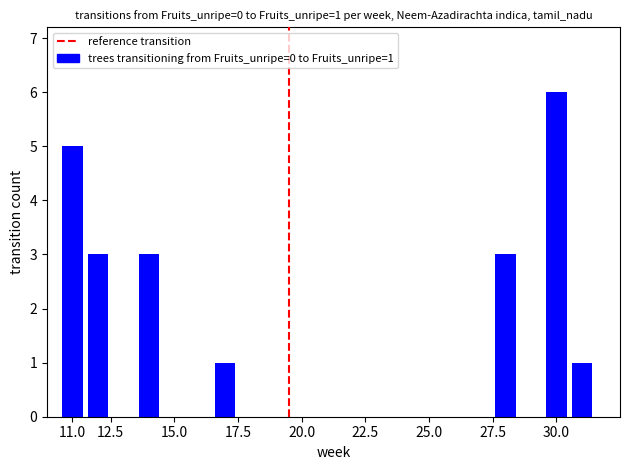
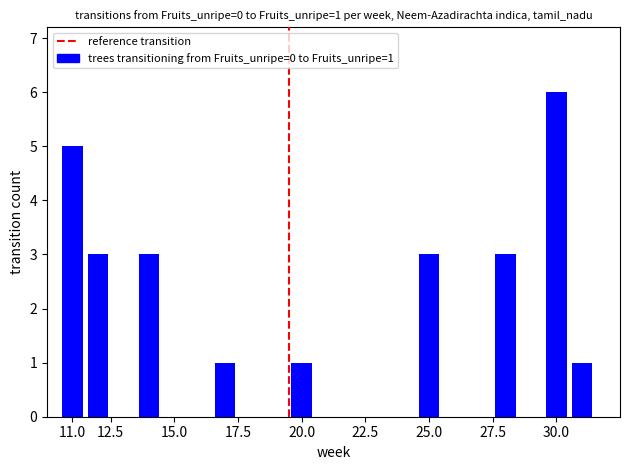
  {
    "11.0": 5,
    "15.0": 0,
-   "20.0": 0,
-   "25.0": 0,
+   "20.0": 1,
+   "25.0": 3,
    "30.0": 6
  }
